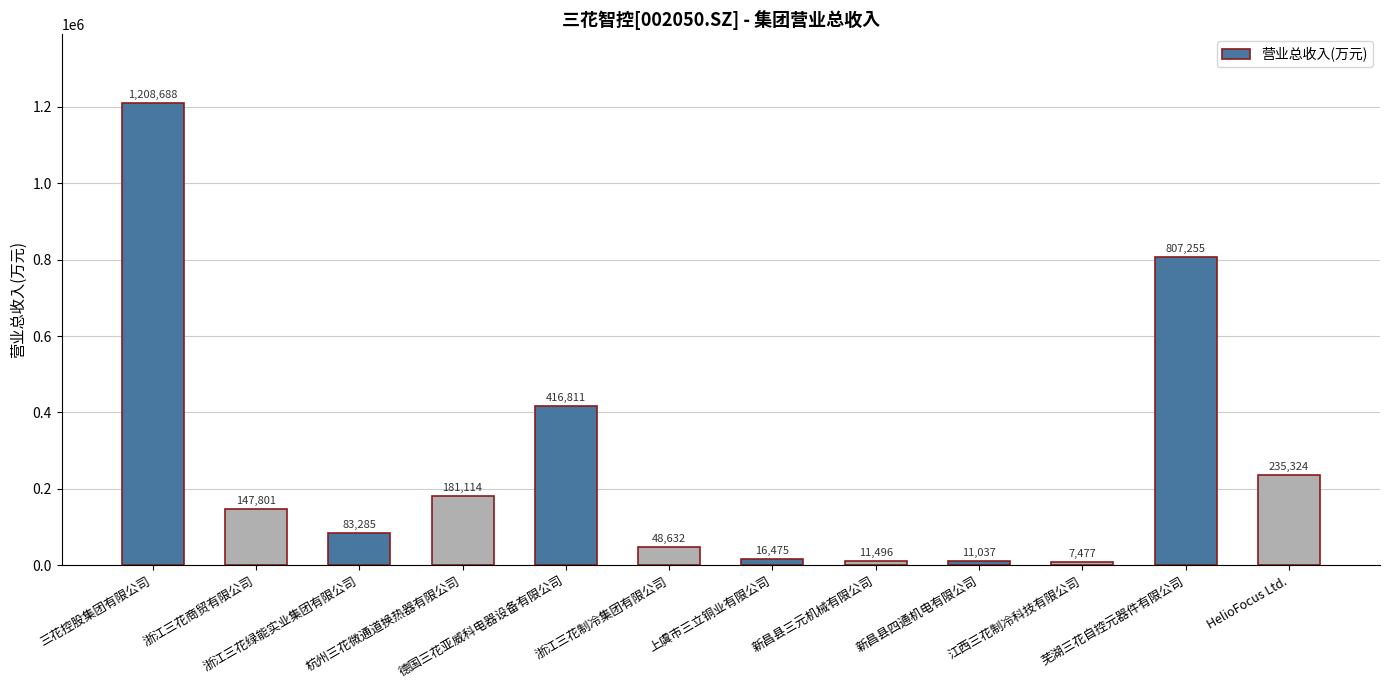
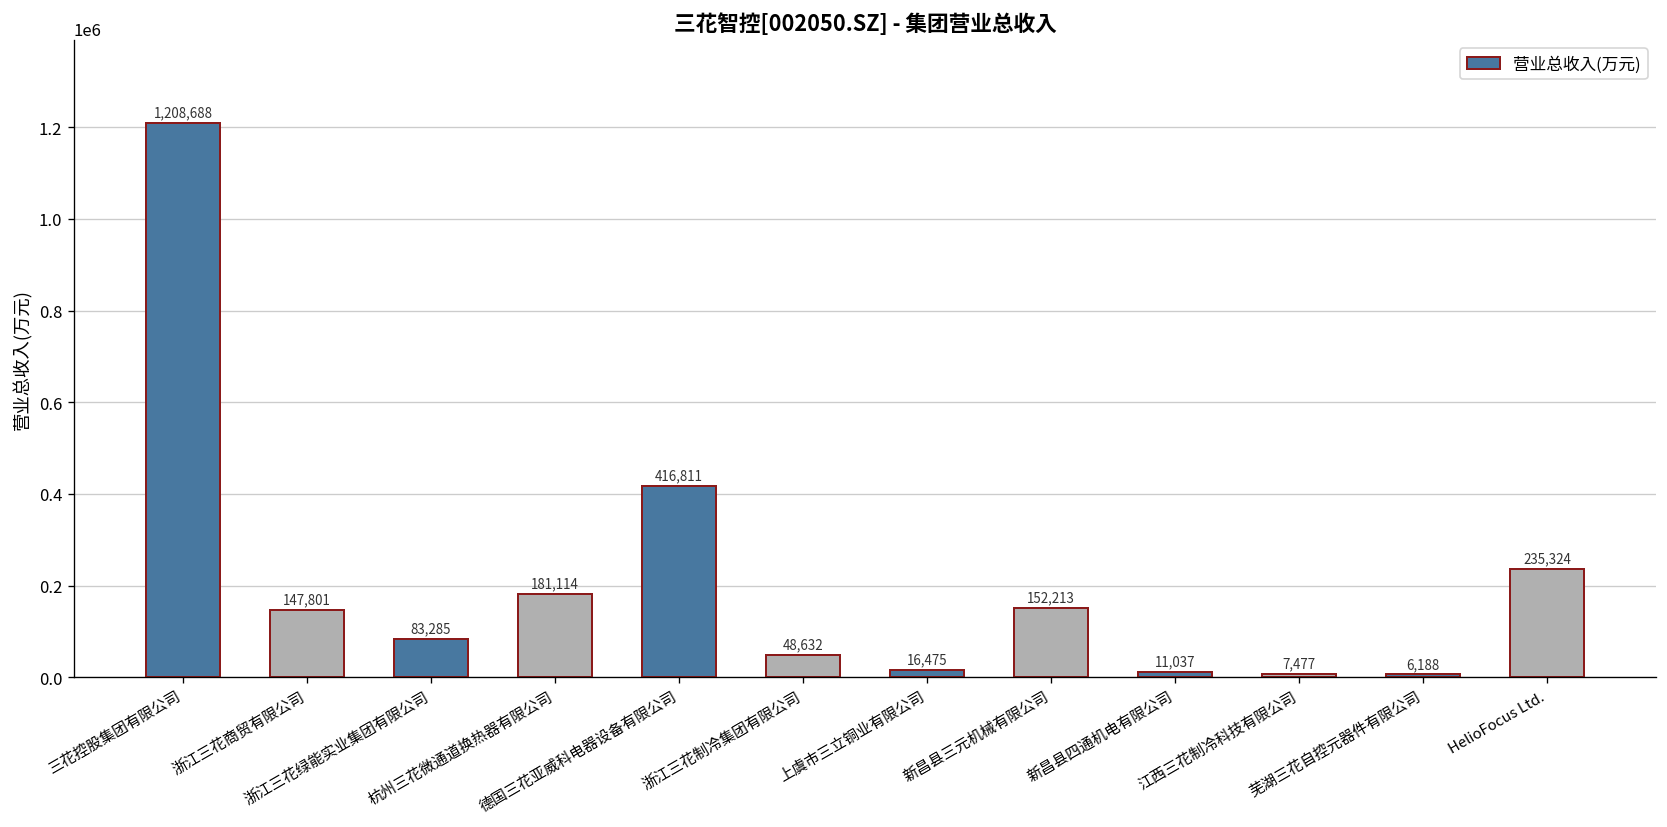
  {
    "三花控股集团有限公司": "1,208,688",
    "浙江三花商贸有限公司": "147,801",
    "浙江三花绿能实业集团有限公司": "83,285",
    "杭州三花微通道换热器有限公司": "181,114",
    "德国三花亚威科电器设备有限公司": "416,811",
    "浙江三花制冷集团有限公司": "48,632",
    "上虞市三立铜业有限公司": "16,475",
-   "新昌县三元机械有限公司": "11,496",
+   "新昌县三元机械有限公司": "152,213",
    "新昌县四通机电有限公司": "11,037",
    "江西三花制冷科技有限公司": "7,477",
-   "芜湖三花自控元器件有限公司": "807,255",
+   "芜湖三花自控元器件有限公司": "6,188",
    "HelioFocus Ltd.": "235,324"
  }
